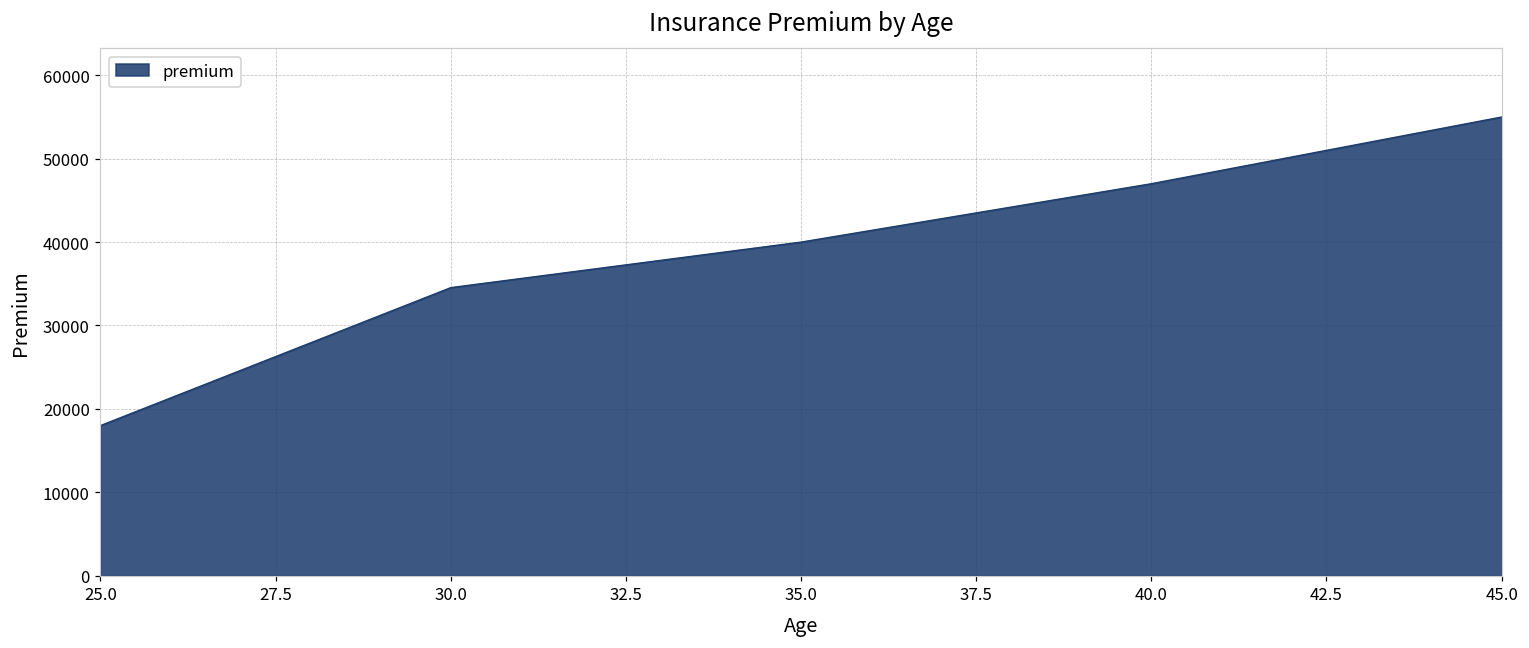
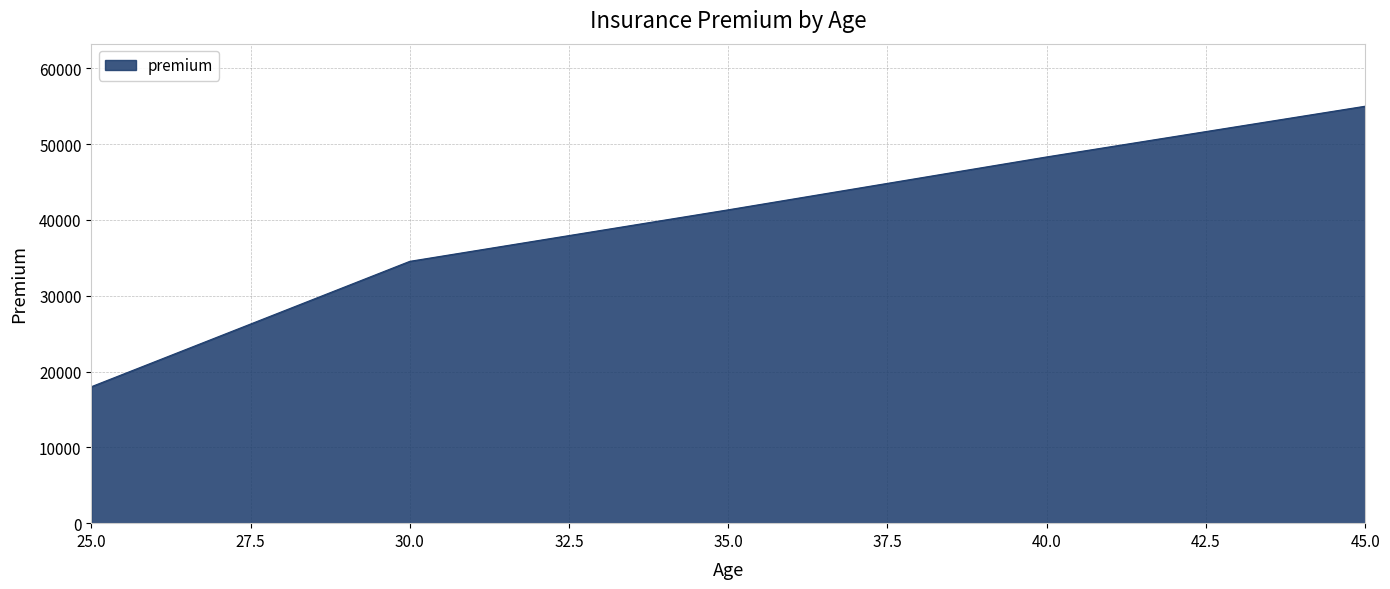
  {
    "25.0": 18000,
    "30.0": 35000,
-   "35.0": 40000,
-   "40.0": 47000,
+   "35.0": 41000,
+   "40.0": 48000,
    "45.0": 55000
  }
